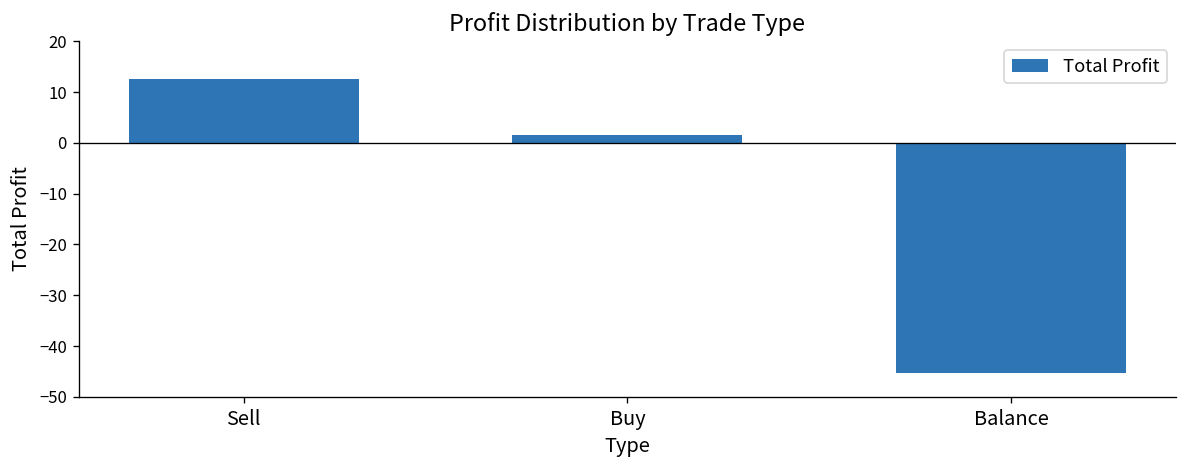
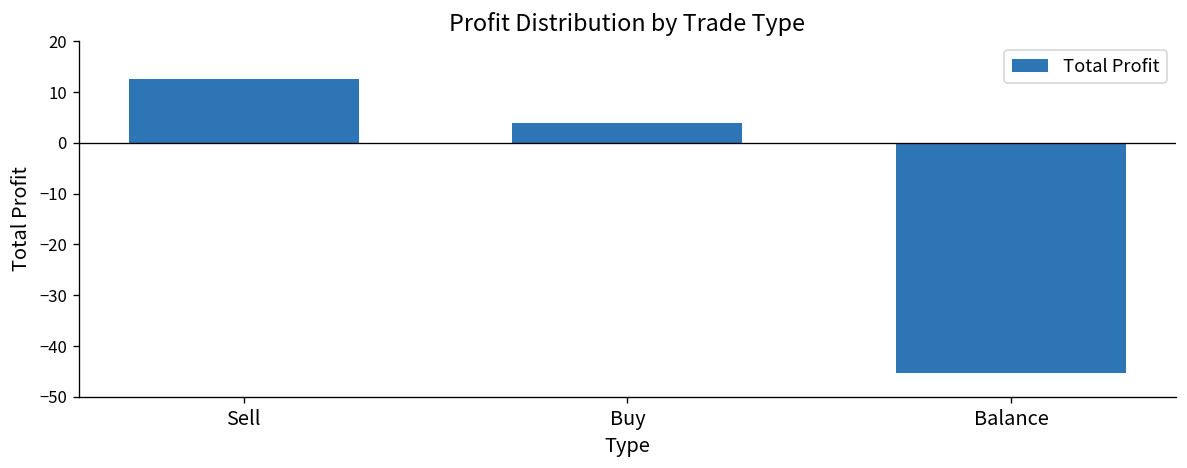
  {
    "Sell": 13,
-   "Buy": 2,
+   "Buy": 4,
    "Balance": -45
  }
